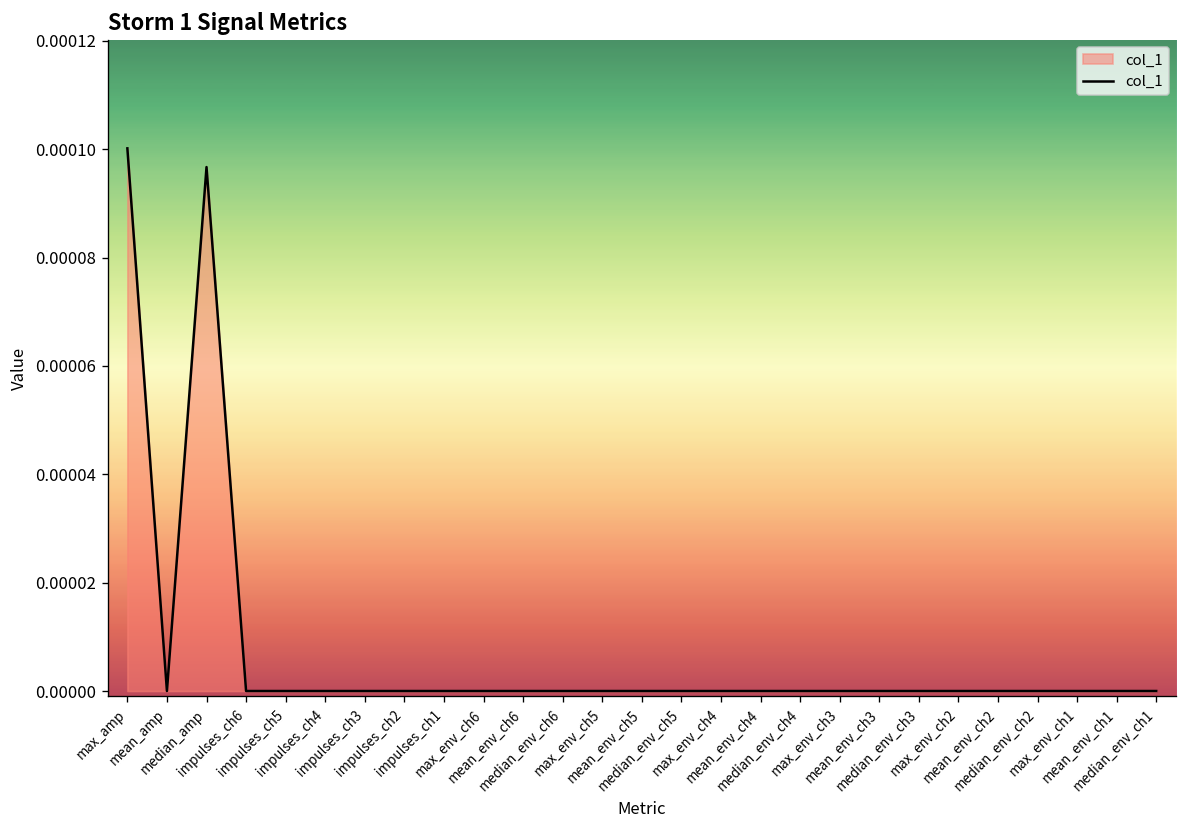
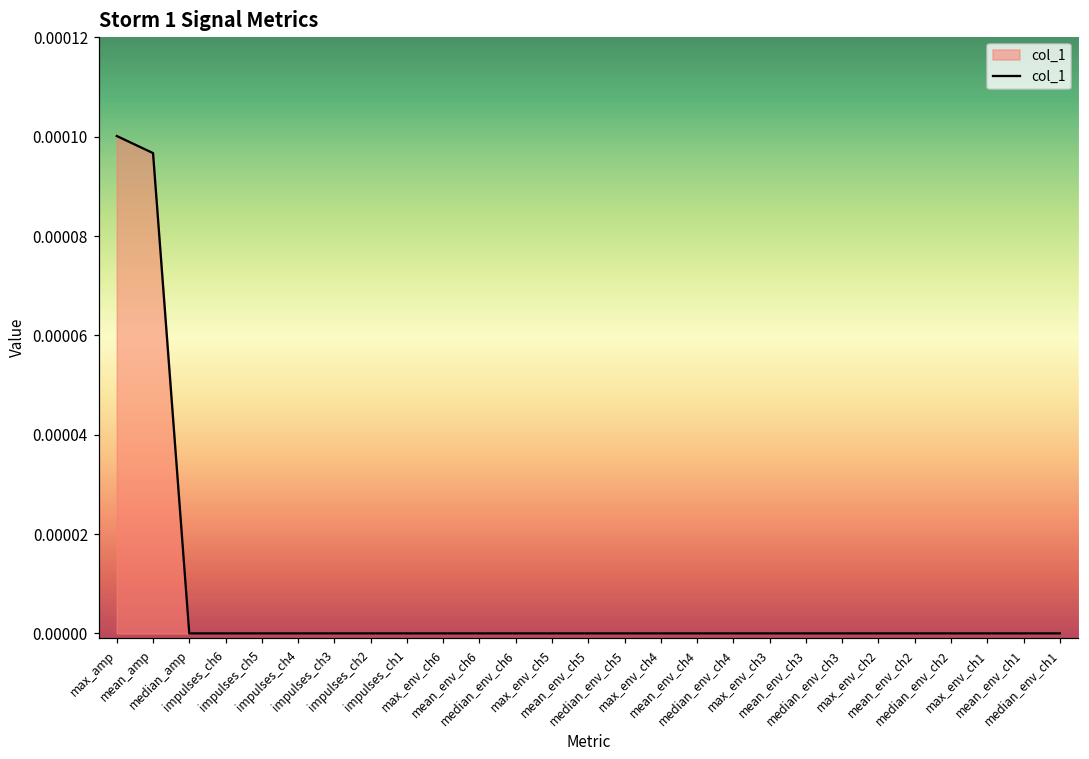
  {
    "max_amp": 0.0001,
-   "mean_amp": 0.0000,
-   "median_amp": 0.0001,
+   "mean_amp": 0.0001,
+   "median_amp": 0.0000,
    "impulses_ch6": 0.0000,
    "impulses_ch5": 0.0000,
    "impulses_ch4": 0.0000,
    "impulses_ch3": 0.0000,
    "impulses_ch2": 0.0000,
    "impulses_ch1": 0.0000,
    "max_env_ch6": 0.0000,
    "mean_env_ch6": 0.0000,
    "median_env_ch6": 0.0000,
    "max_env_ch5": 0.0000,
    "mean_env_ch5": 0.0000,
    "median_env_ch5": 0.0000,
    "max_env_ch4": 0.0000,
    "mean_env_ch4": 0.0000,
    "median_env_ch4": 0.0000,
    "max_env_ch3": 0.0000,
    "mean_env_ch3": 0.0000,
    "median_env_ch3": 0.0000,
    "max_env_ch2": 0.0000,
    "mean_env_ch2": 0.0000,
    "median_env_ch2": 0.0000,
    "max_env_ch1": 0.0000,
    "mean_env_ch1": 0.0000,
    "median_env_ch1": 0.0000
  }
